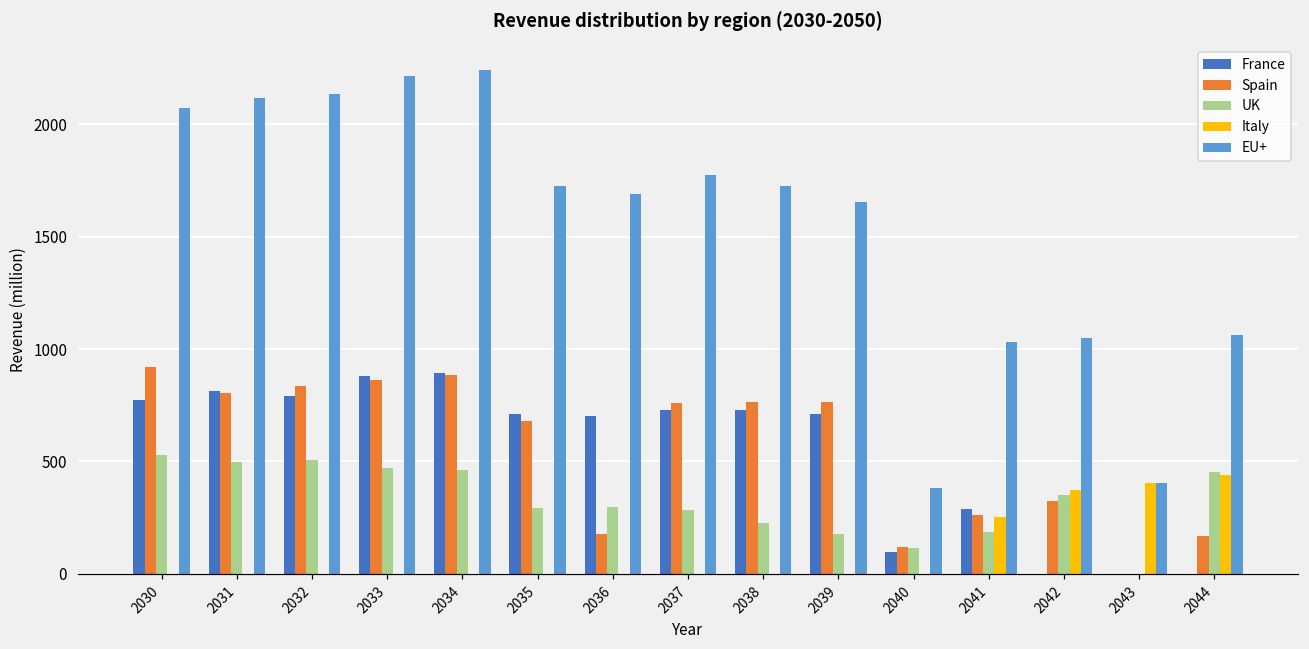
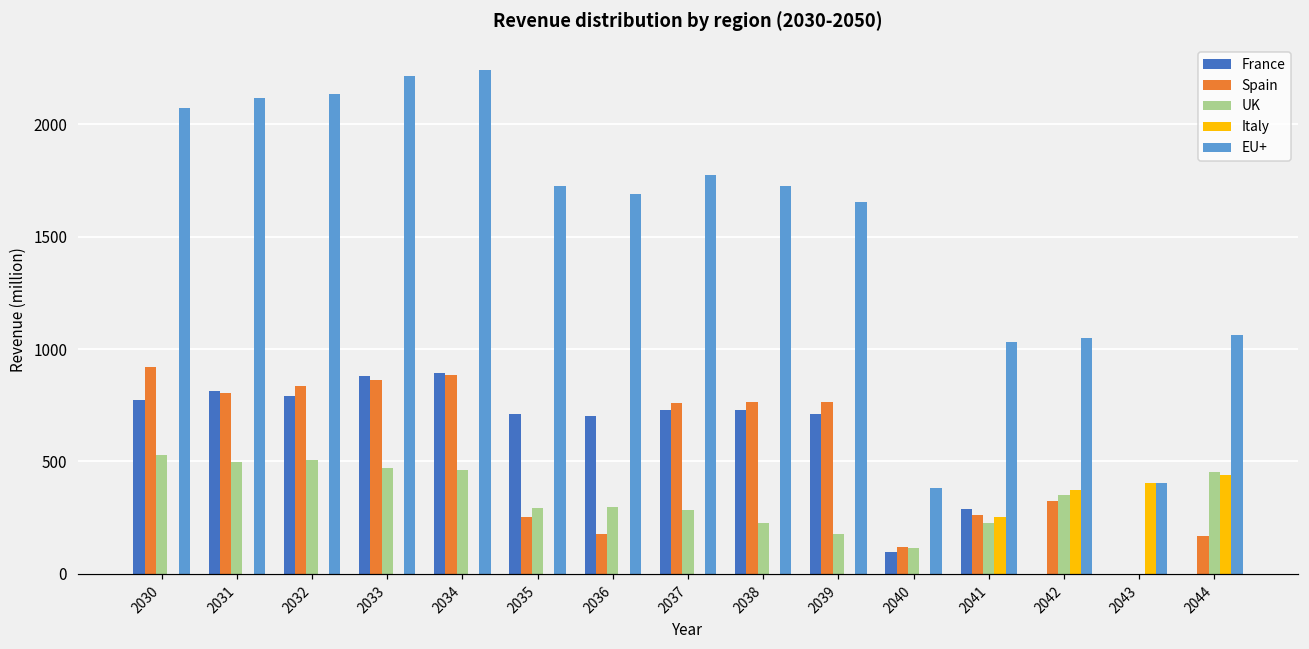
  {
    "Spain": {
      "2030": 920,
      "2031": 800,
      "2032": 830,
      "2033": 860,
      "2034": 880,
-     "2035": 680,
+     "2035": 250,
      "2036": 180,
      "2037": 760,
      "2038": 770,
      "2039": 770,
      "2040": 120,
      "2041": 260,
      "2042": 320,
      "2043": 0,
      "2044": 170
    },
    "UK": {
      "2030": 530,
      "2031": 500,
      "2032": 510,
      "2033": 470,
      "2034": 460,
      "2035": 290,
      "2036": 300,
      "2037": 280,
      "2038": 230,
      "2039": 180,
      "2040": 120,
-     "2041": 190,
+     "2041": 230,
      "2042": 350,
      "2043": 0,
      "2044": 450
    },
    "Italy": {
      "2030": 0,
      "2031": 0,
      "2032": 0,
      "2033": 0,
      "2034": 0,
      "2035": 0,
      "2036": 0,
      "2037": 0,
      "2038": 0,
      "2039": 0,
      "2040": 0,
      "2041": 250,
      "2042": 370,
      "2043": 410,
      "2044": 440
    }
  }
